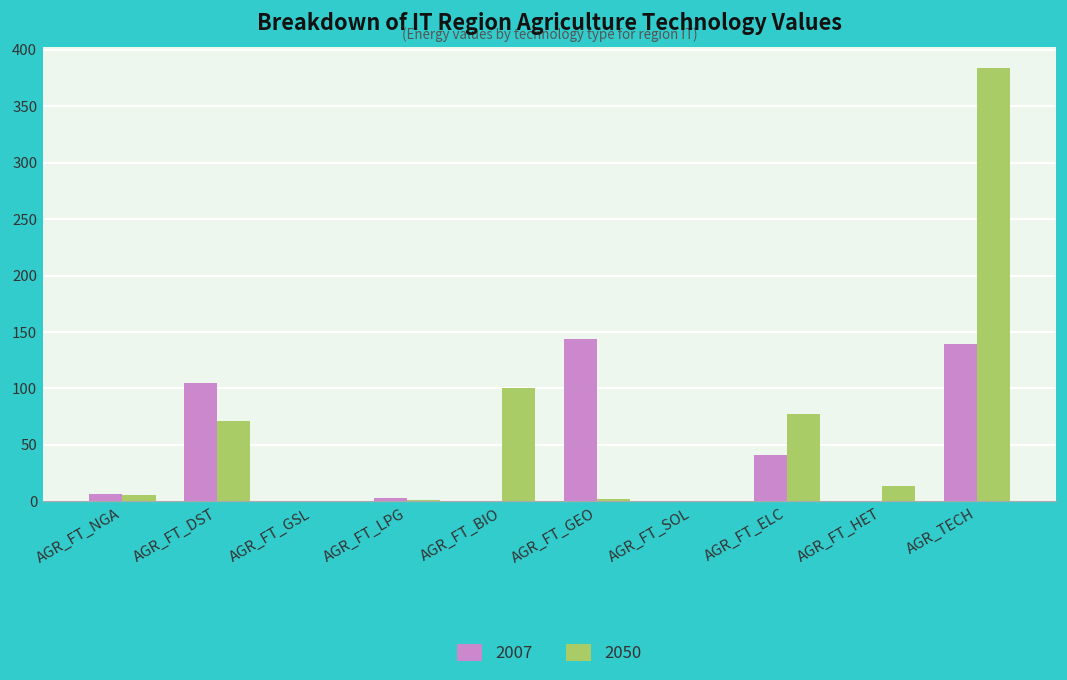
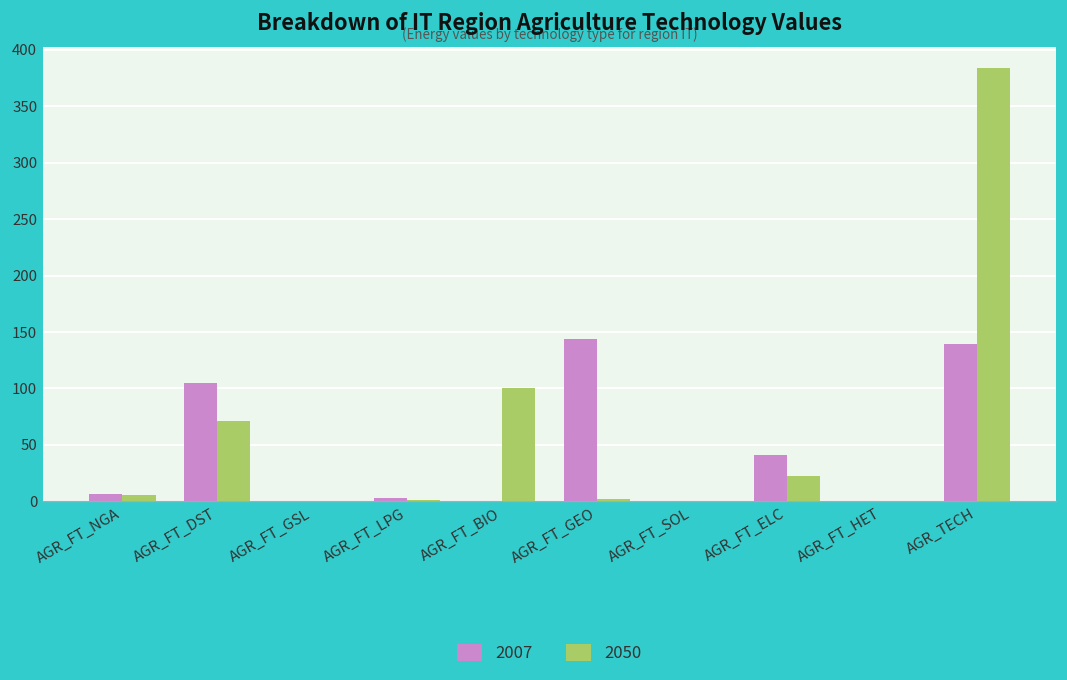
  {
    "2007": {
      "AGR_FT_NGA": 10,
      "AGR_FT_DST": 100,
      "AGR_FT_LPG": 0,
      "AGR_FT_GEO": 140,
      "AGR_FT_ELC": 40,
      "AGR_TECH": 140
    },
    "2050": {
      "AGR_FT_NGA": 10,
      "AGR_FT_DST": 70,
      "AGR_FT_BIO": 100,
-     "AGR_FT_ELC": 80,
-     "AGR_FT_HET": 10,
+     "AGR_FT_ELC": 20,
+     "AGR_FT_HET": 0,
      "AGR_TECH": 380
    }
  }
